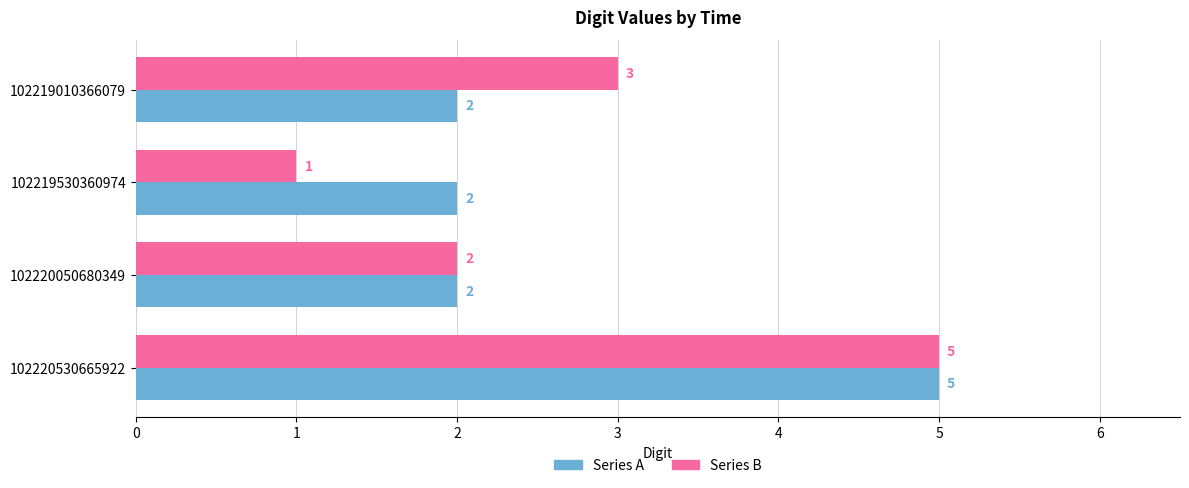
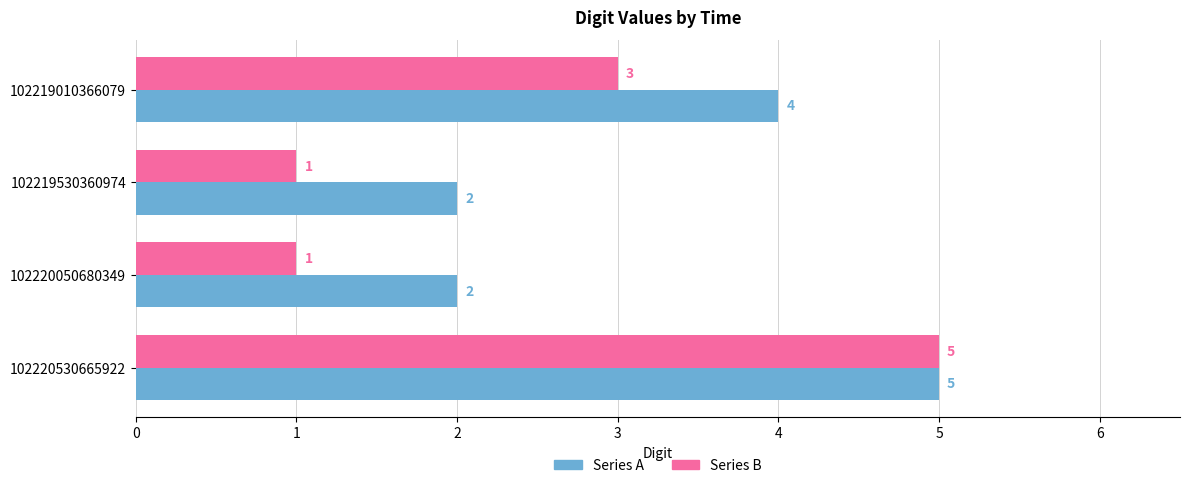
  {
    "Series A": {
-     "102219010366079": 2,
+     "102219010366079": 4,
      "102219530360974": 2,
      "102220050680349": 2,
      "102220530665922": 5
    },
    "Series B": {
      "102219010366079": 3,
      "102219530360974": 1,
-     "102220050680349": 2,
+     "102220050680349": 1,
      "102220530665922": 5
    }
  }
